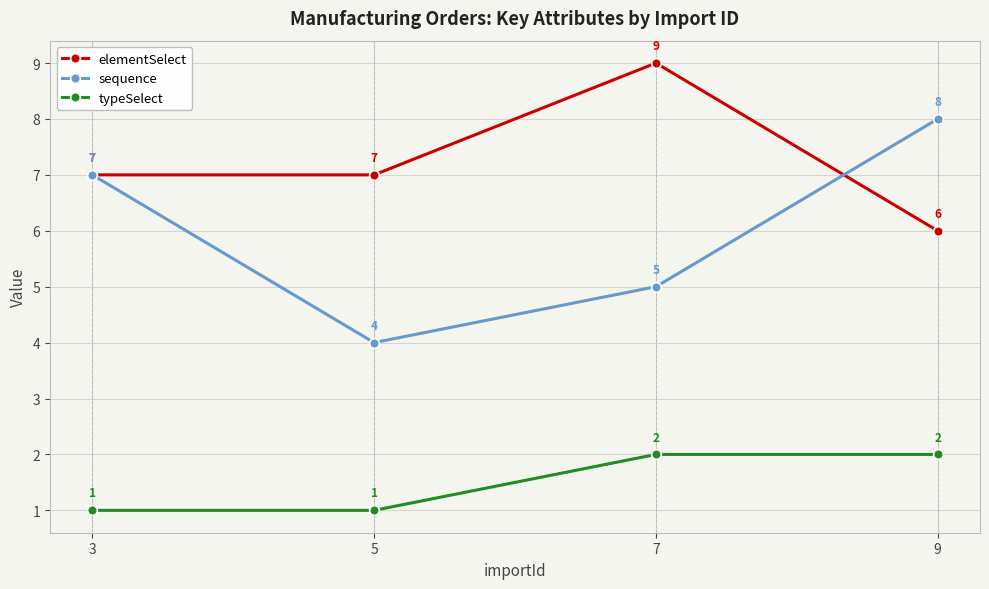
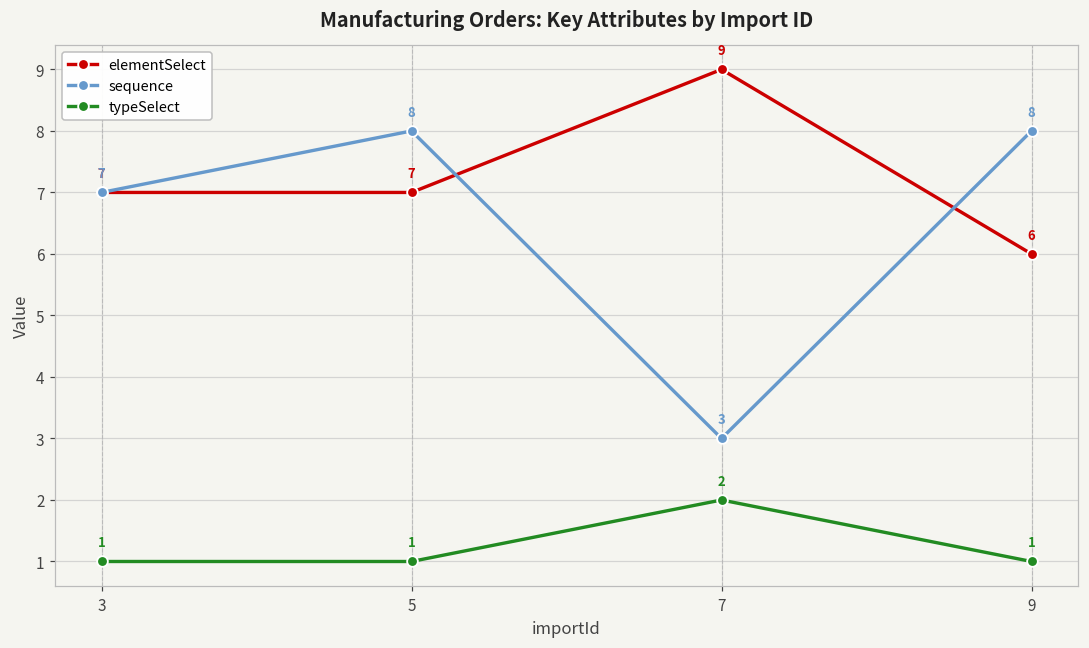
  {
    "elementSelect": {
      "5": 7,
      "7": 9,
      "9": 6
    },
    "sequence": {
-     "5": 4,
-     "7": 5,
+     "5": 8,
+     "7": 3,
      "9": 8
    },
    "typeSelect": {
      "3": 1,
      "5": 1,
      "7": 2,
-     "9": 2
+     "9": 1
    }
  }
